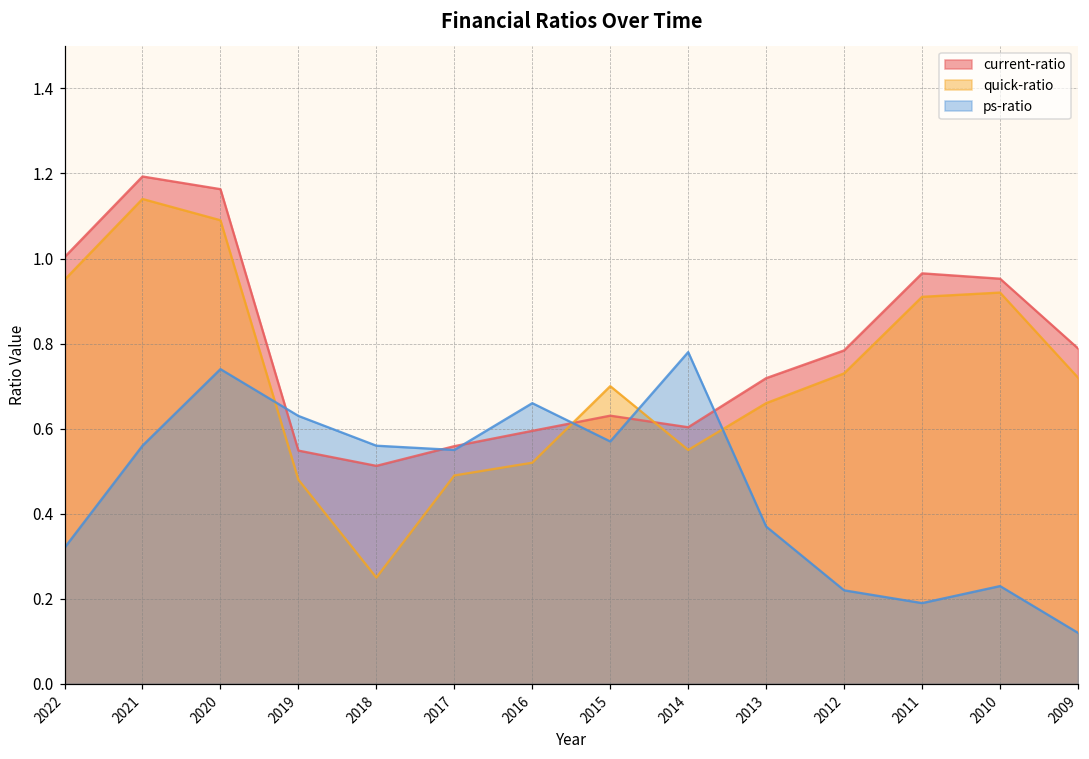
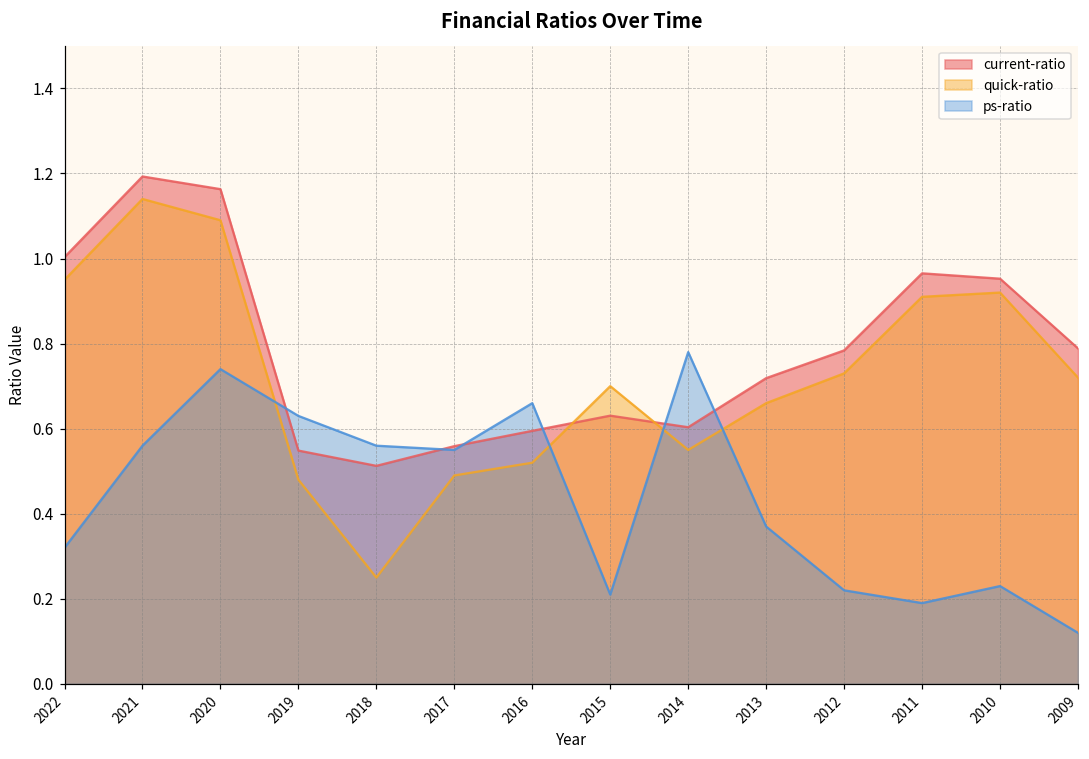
  {
    "current-ratio": {
      "2022": 1.00,
      "2021": 1.19,
      "2020": 1.16,
      "2019": 0.55,
      "2018": 0.51,
      "2017": 0.56,
      "2016": 0.59,
      "2015": 0.63,
      "2014": 0.60,
      "2013": 0.72,
      "2012": 0.78,
      "2011": 0.97,
      "2010": 0.95,
      "2009": 0.79
    },
    "quick-ratio": {
      "2022": 0.95,
      "2021": 1.14,
      "2020": 1.09,
      "2019": 0.48,
      "2018": 0.25,
      "2017": 0.49,
      "2016": 0.52,
      "2015": 0.70,
      "2014": 0.55,
      "2013": 0.66,
      "2012": 0.73,
      "2011": 0.91,
      "2010": 0.92,
      "2009": 0.72
    },
    "ps-ratio": {
      "2022": 0.32,
      "2021": 0.56,
      "2020": 0.74,
      "2019": 0.63,
      "2018": 0.56,
      "2017": 0.55,
      "2016": 0.66,
-     "2015": 0.57,
+     "2015": 0.21,
      "2014": 0.78,
      "2013": 0.37,
      "2012": 0.22,
      "2011": 0.19,
      "2010": 0.23,
      "2009": 0.12
    }
  }
